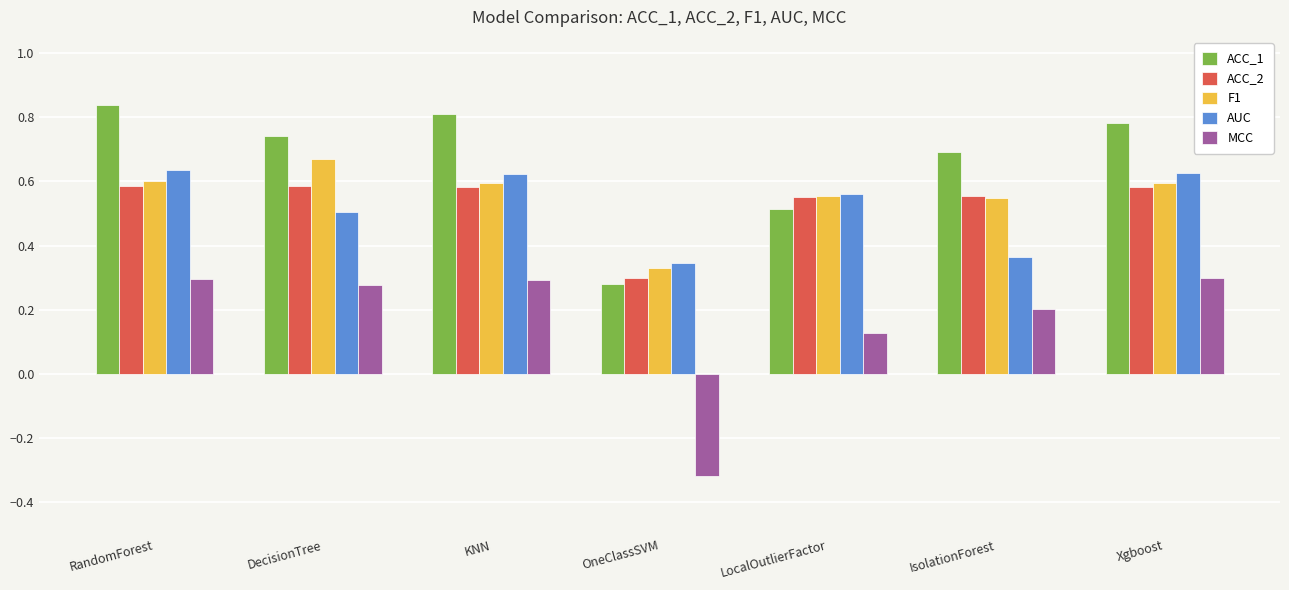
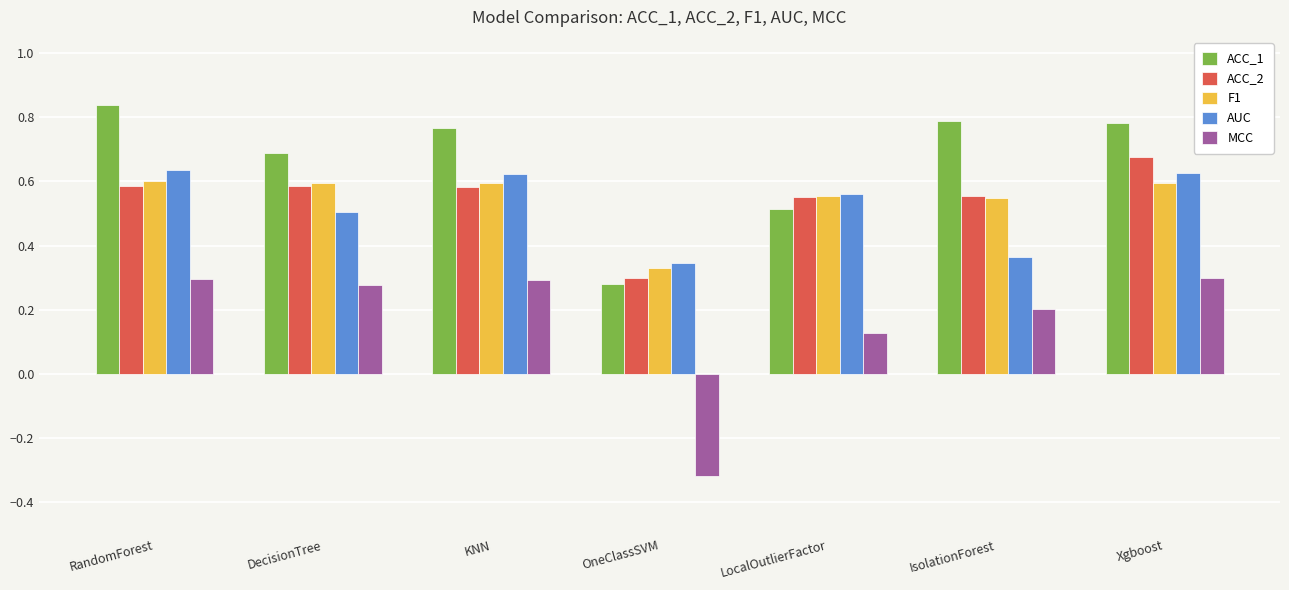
  {
    "ACC_1": {
      "RandomForest": 0.84,
-     "DecisionTree": 0.74,
-     "KNN": 0.81,
+     "DecisionTree": 0.69,
+     "KNN": 0.77,
      "OneClassSVM": 0.28,
      "LocalOutlierFactor": 0.51,
-     "IsolationForest": 0.69,
+     "IsolationForest": 0.79,
      "Xgboost": 0.78
    },
    "ACC_2": {
      "RandomForest": 0.59,
      "DecisionTree": 0.58,
      "KNN": 0.58,
      "OneClassSVM": 0.30,
      "LocalOutlierFactor": 0.55,
      "IsolationForest": 0.55,
-     "Xgboost": 0.58
+     "Xgboost": 0.68
    },
    "F1": {
      "RandomForest": 0.60,
-     "DecisionTree": 0.67,
+     "DecisionTree": 0.60,
      "KNN": 0.60,
      "OneClassSVM": 0.33,
      "LocalOutlierFactor": 0.56,
      "IsolationForest": 0.55,
      "Xgboost": 0.59
    },
    "AUC": {
      "RandomForest": 0.64,
      "DecisionTree": 0.50,
      "KNN": 0.62,
      "OneClassSVM": 0.35,
      "LocalOutlierFactor": 0.56,
      "IsolationForest": 0.36,
      "Xgboost": 0.63
    },
    "MCC": {
      "RandomForest": 0.30,
      "DecisionTree": 0.28,
      "KNN": 0.29,
      "OneClassSVM": -0.32,
      "LocalOutlierFactor": 0.13,
      "IsolationForest": 0.20,
      "Xgboost": 0.30
    }
  }
